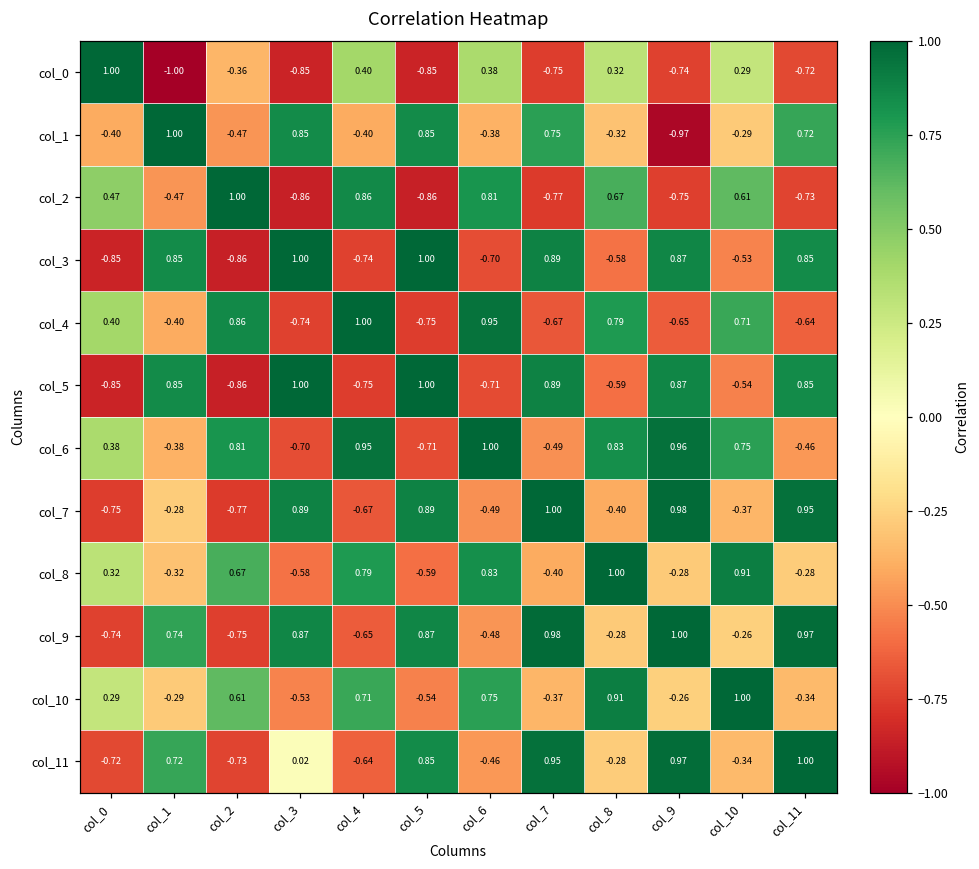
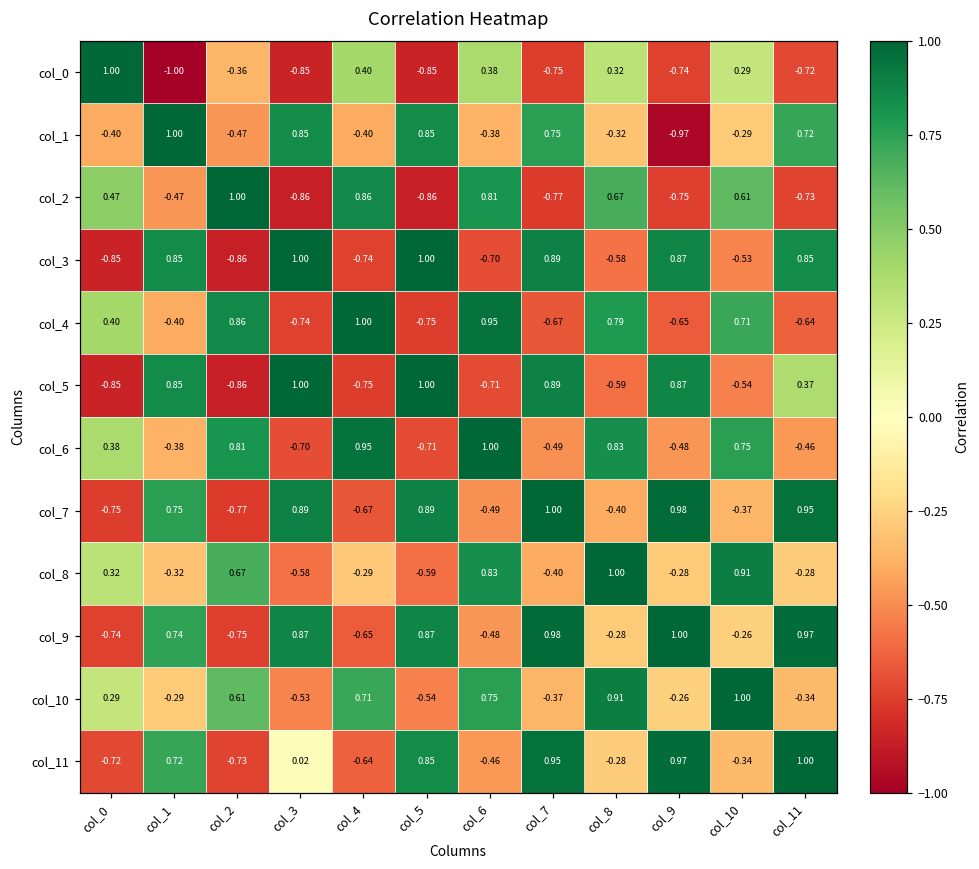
  {
    "col_0": {
      "col_0": 1.00,
      "col_1": -1.00,
      "col_2": -0.36,
      "col_3": -0.85,
      "col_4": 0.40,
      "col_5": -0.85,
      "col_6": 0.38,
      "col_7": -0.75,
      "col_8": 0.32,
      "col_9": -0.74,
      "col_10": 0.29,
      "col_11": -0.72
    },
    "col_1": {
      "col_0": -0.40,
      "col_1": 1.00,
      "col_2": -0.47,
      "col_3": 0.85,
      "col_4": -0.40,
      "col_5": 0.85,
      "col_6": -0.38,
      "col_7": 0.75,
      "col_8": -0.32,
      "col_9": -0.97,
      "col_10": -0.29,
      "col_11": 0.72
    },
    "col_2": {
      "col_0": 0.47,
      "col_1": -0.47,
      "col_2": 1.00,
      "col_3": -0.86,
      "col_4": 0.86,
      "col_5": -0.86,
      "col_6": 0.81,
      "col_7": -0.77,
      "col_8": 0.67,
      "col_9": -0.75,
      "col_10": 0.61,
      "col_11": -0.73
    },
    "col_3": {
      "col_0": -0.85,
      "col_1": 0.85,
      "col_2": -0.86,
      "col_3": 1.00,
      "col_4": -0.74,
      "col_5": 1.00,
      "col_6": -0.70,
      "col_7": 0.89,
      "col_8": -0.58,
      "col_9": 0.87,
      "col_10": -0.53,
      "col_11": 0.85
    },
    "col_4": {
      "col_0": 0.40,
      "col_1": -0.40,
      "col_2": 0.86,
      "col_3": -0.74,
      "col_4": 1.00,
      "col_5": -0.75,
      "col_6": 0.95,
      "col_7": -0.67,
      "col_8": 0.79,
      "col_9": -0.65,
      "col_10": 0.71,
      "col_11": -0.64
    },
    "col_5": {
      "col_0": -0.85,
      "col_1": 0.85,
      "col_2": -0.86,
      "col_3": 1.00,
      "col_4": -0.75,
      "col_5": 1.00,
      "col_6": -0.71,
      "col_7": 0.89,
      "col_8": -0.59,
      "col_9": 0.87,
      "col_10": -0.54,
-     "col_11": 0.85
+     "col_11": 0.37
    },
    "col_6": {
      "col_0": 0.38,
      "col_1": -0.38,
      "col_2": 0.81,
      "col_3": -0.70,
      "col_4": 0.95,
      "col_5": -0.71,
      "col_6": 1.00,
      "col_7": -0.49,
      "col_8": 0.83,
-     "col_9": 0.96,
+     "col_9": -0.48,
      "col_10": 0.75,
      "col_11": -0.46
    },
    "col_7": {
      "col_0": -0.75,
-     "col_1": -0.28,
+     "col_1": 0.75,
      "col_2": -0.77,
      "col_3": 0.89,
      "col_4": -0.67,
      "col_5": 0.89,
      "col_6": -0.49,
      "col_7": 1.00,
      "col_8": -0.40,
      "col_9": 0.98,
      "col_10": -0.37,
      "col_11": 0.95
    },
    "col_8": {
      "col_0": 0.32,
      "col_1": -0.32,
      "col_2": 0.67,
      "col_3": -0.58,
-     "col_4": 0.79,
+     "col_4": -0.29,
      "col_5": -0.59,
      "col_6": 0.83,
      "col_7": -0.40,
      "col_8": 1.00,
      "col_9": -0.28,
      "col_10": 0.91,
      "col_11": -0.28
    },
    "col_9": {
      "col_0": -0.74,
      "col_1": 0.74,
      "col_2": -0.75,
      "col_3": 0.87,
      "col_4": -0.65,
      "col_5": 0.87,
      "col_6": -0.48,
      "col_7": 0.98,
      "col_8": -0.28,
      "col_9": 1.00,
      "col_10": -0.26,
      "col_11": 0.97
    },
    "col_10": {
      "col_0": 0.29,
      "col_1": -0.29,
      "col_2": 0.61,
      "col_3": -0.53,
      "col_4": 0.71,
      "col_5": -0.54,
      "col_6": 0.75,
      "col_7": -0.37,
      "col_8": 0.91,
      "col_9": -0.26,
      "col_10": 1.00,
      "col_11": -0.34
    },
    "col_11": {
      "col_0": -0.72,
      "col_1": 0.72,
      "col_2": -0.73,
      "col_3": 0.02,
      "col_4": -0.64,
      "col_5": 0.85,
      "col_6": -0.46,
      "col_7": 0.95,
      "col_8": -0.28,
      "col_9": 0.97,
      "col_10": -0.34,
      "col_11": 1.00
    }
  }
